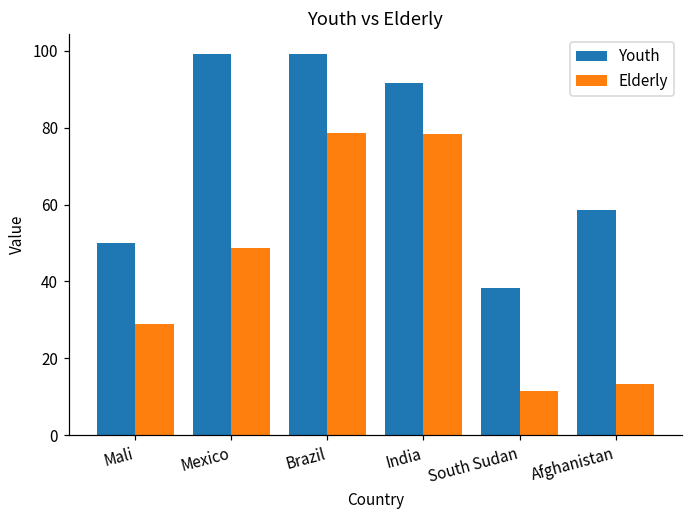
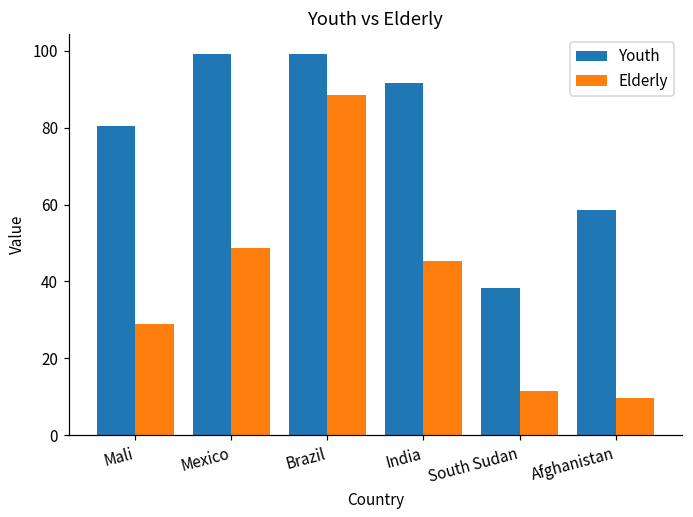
  {
    "Youth": {
-     "Mali": 50,
+     "Mali": 80,
      "Mexico": 99,
      "Brazil": 99,
      "India": 92,
      "South Sudan": 38,
      "Afghanistan": 59
    },
    "Elderly": {
      "Mali": 29,
      "Mexico": 49,
-     "Brazil": 79,
-     "India": 78,
+     "Brazil": 89,
+     "India": 45,
      "South Sudan": 11,
-     "Afghanistan": 13
+     "Afghanistan": 10
    }
  }
